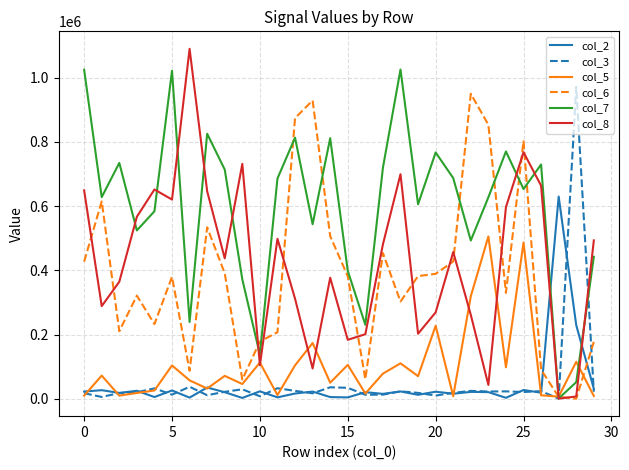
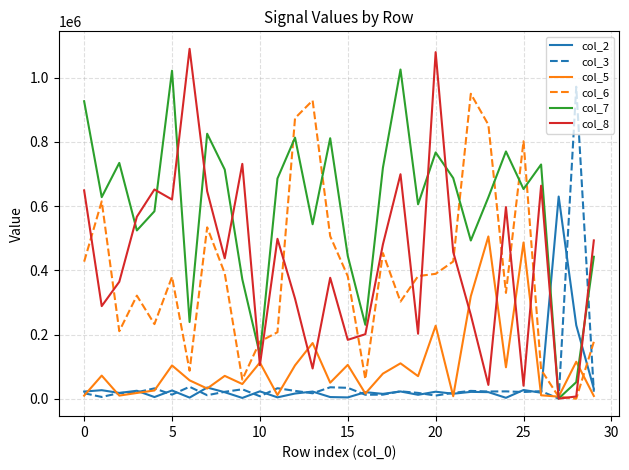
  {
    "col_7": {
-     "0": 1020000,
+     "0": 930000,
      "5": 1020000,
      "10": 140000,
-     "15": 400000,
+     "15": 450000,
      "20": 770000,
      "25": 650000
    },
    "col_8": {
      "0": 650000,
      "5": 620000,
      "10": 110000,
      "15": 180000,
-     "20": 270000,
-     "25": 770000
+     "20": 1080000,
+     "25": 40000
    }
  }
